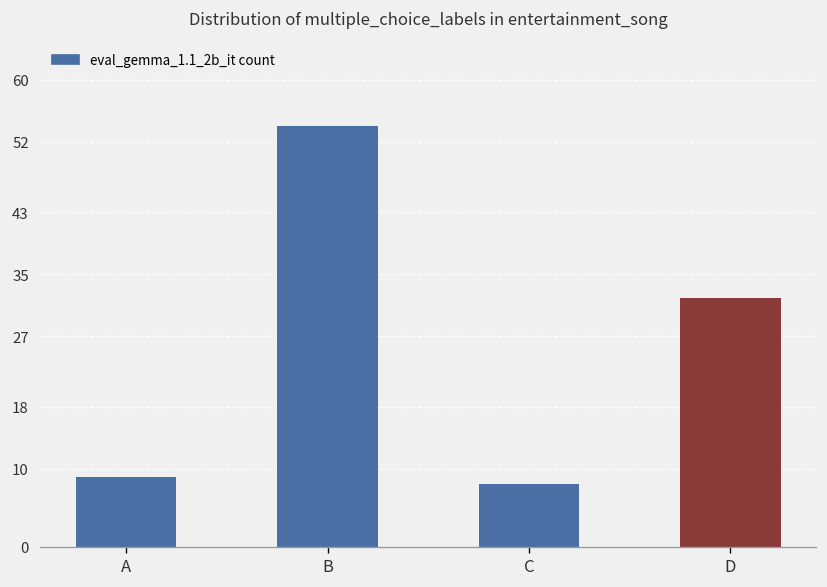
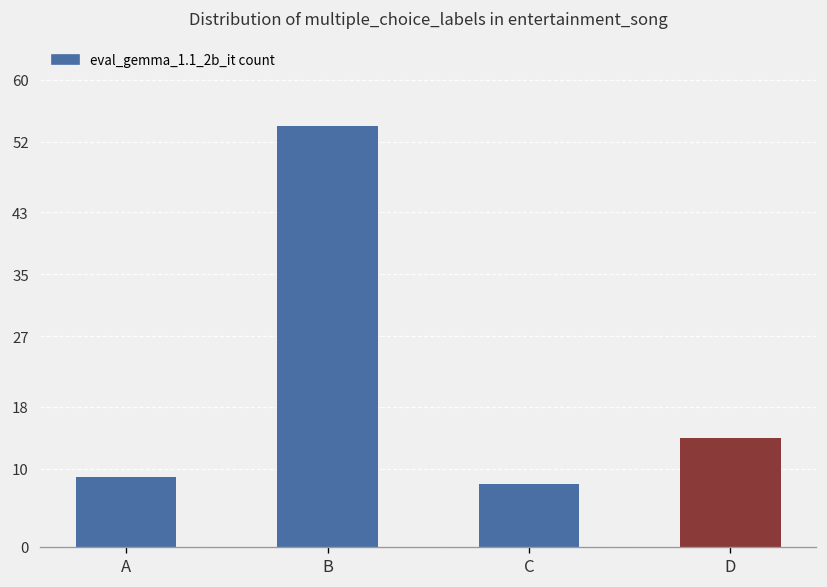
  {
    "A": 9,
    "B": 54,
    "C": 8,
-   "D": 32
+   "D": 14
  }
